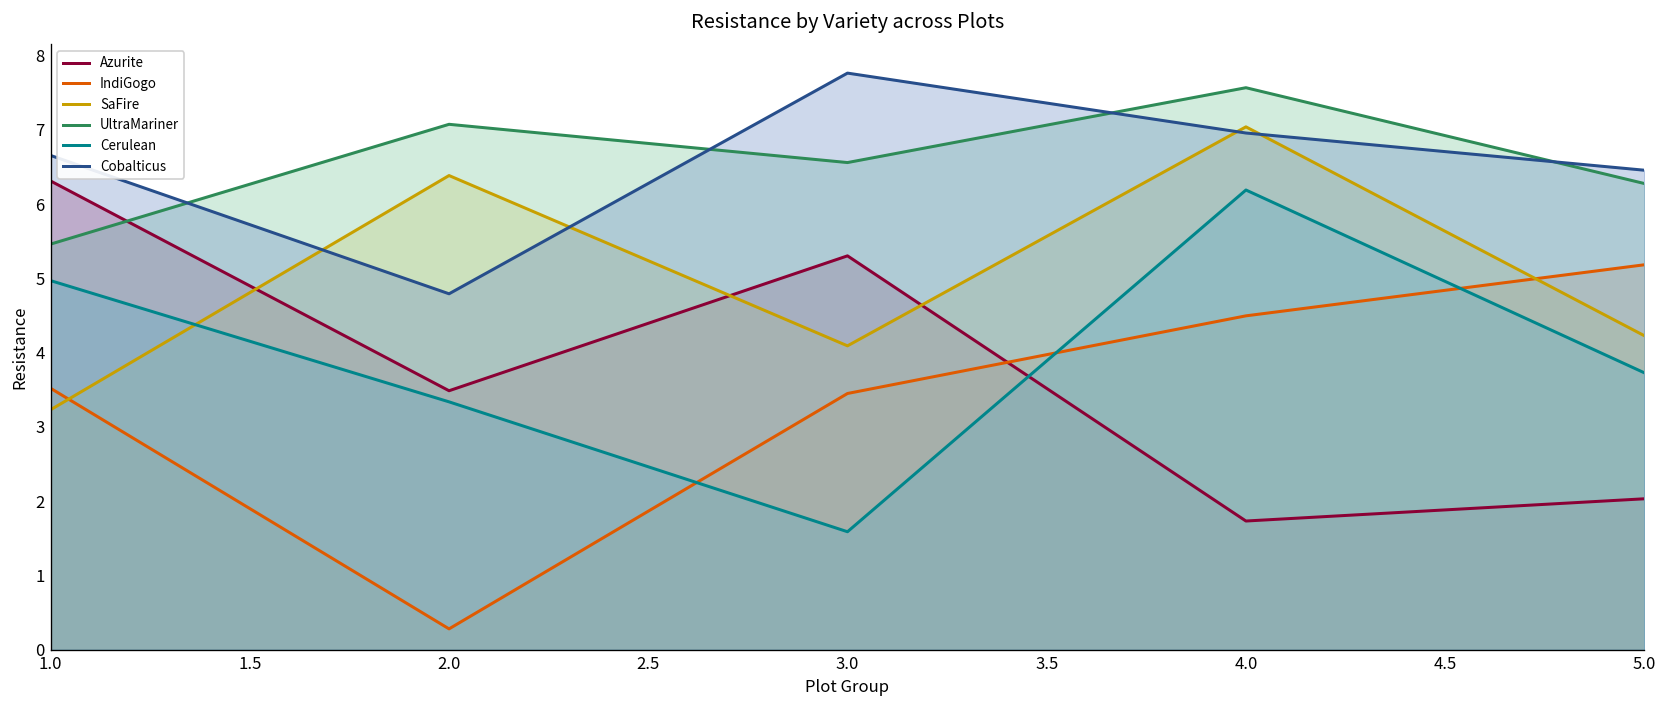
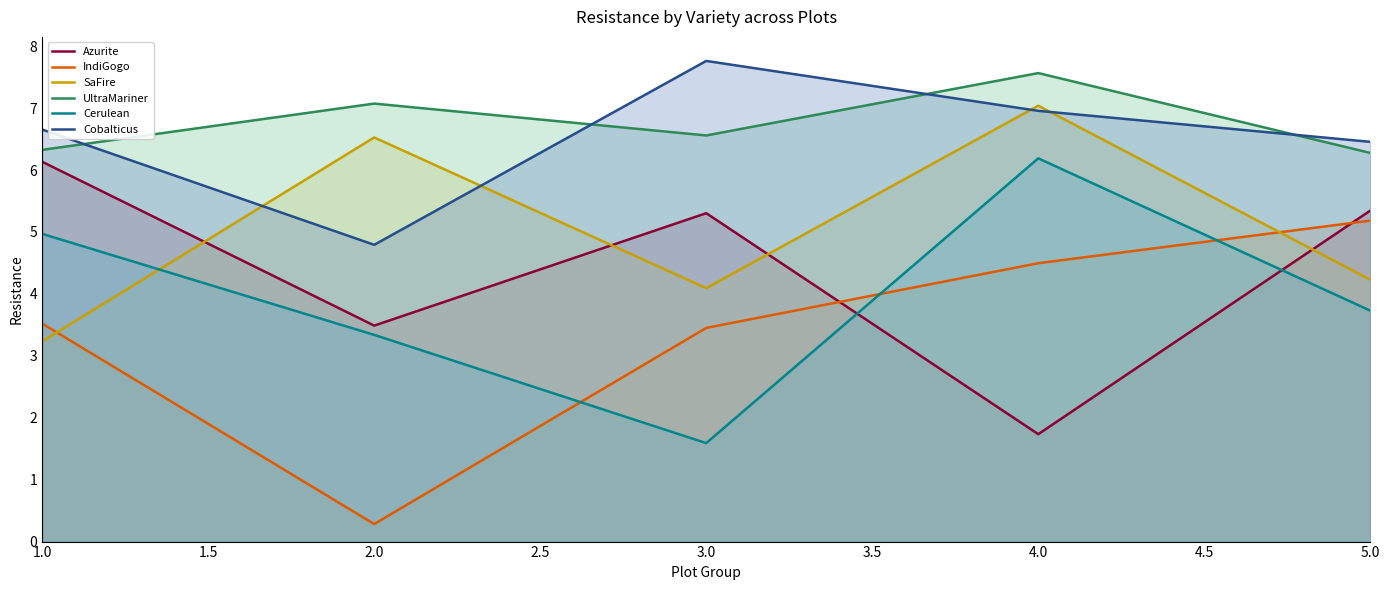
  {
    "Azurite": {
-     "1.0": 6.3,
+     "1.0": 6.1,
      "2.0": 3.5,
      "3.0": 5.3,
      "4.0": 1.7,
-     "5.0": 2.0
+     "5.0": 5.3
    },
    "IndiGogo": {
      "1.0": 3.5,
      "2.0": 0.3,
      "3.0": 3.5,
      "4.0": 4.5,
      "5.0": 5.2
    },
    "SaFire": {
      "1.0": 3.2,
-     "2.0": 6.4,
+     "2.0": 6.5,
      "3.0": 4.1,
      "4.0": 7.0,
      "5.0": 4.2
    },
    "UltraMariner": {
-     "1.0": 5.5,
+     "1.0": 6.3,
      "2.0": 7.1,
      "3.0": 6.6,
      "4.0": 7.6,
      "5.0": 6.3
    },
    "Cerulean": {
      "1.0": 5.0,
      "2.0": 3.3,
      "3.0": 1.6,
      "4.0": 6.2,
      "5.0": 3.7
    },
    "Cobalticus": {
      "1.0": 6.7,
      "2.0": 4.8,
      "3.0": 7.8,
      "4.0": 7.0,
      "5.0": 6.5
    }
  }
